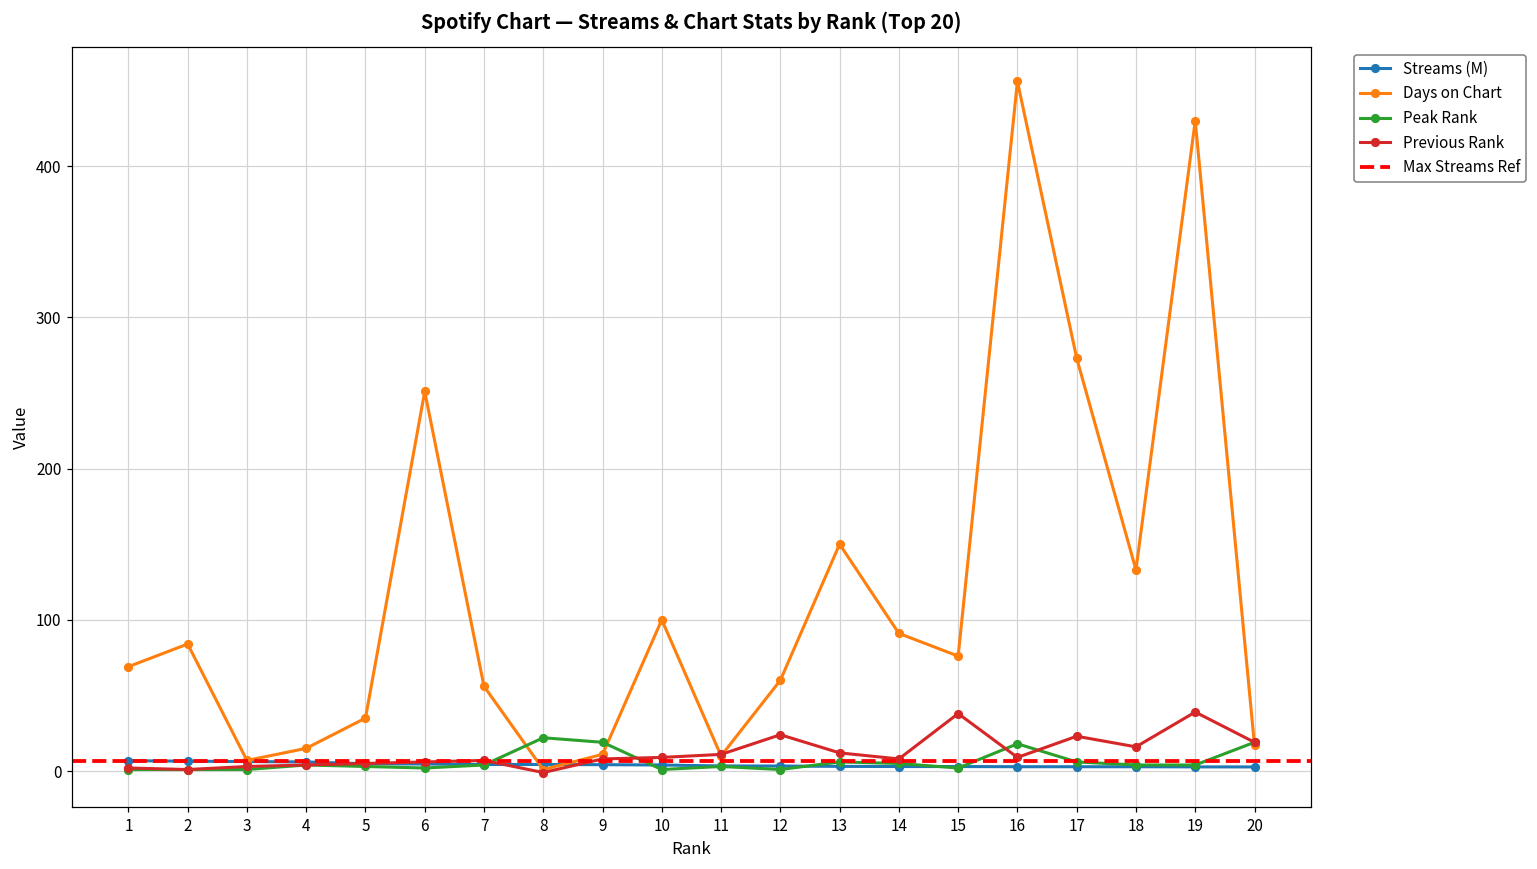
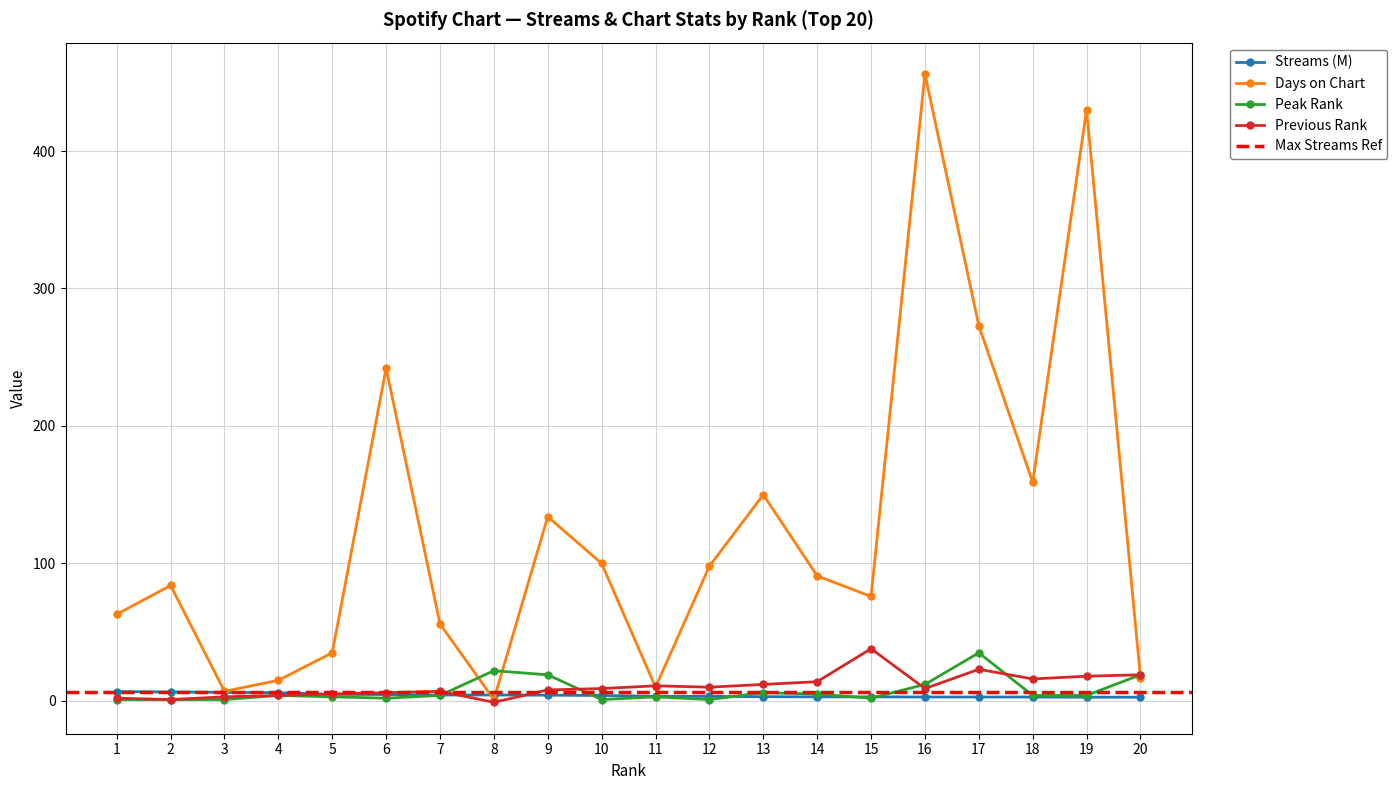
  {
    "Streams (M)": {
      "1": 7,
      "2": 7,
      "4": 6,
      "8": 4,
      "9": 4,
      "10": 4,
      "12": 3,
      "13": 3,
      "14": 3,
      "16": 3,
      "17": 3,
      "20": 3
    },
    "Days on Chart": {
-     "1": 69,
+     "1": 63,
      "2": 84,
      "4": 15,
      "5": 35,
-     "6": 251,
+     "6": 242,
      "7": 56,
      "8": 1,
-     "9": 11,
+     "9": 134,
      "10": 100,
-     "12": 60,
+     "12": 98,
      "13": 150,
      "14": 91,
      "15": 76,
      "16": 456,
      "17": 273,
-     "18": 133,
+     "18": 159,
      "19": 430,
      "20": 17
    },
    "Peak Rank": {
      "3": 1,
      "6": 2,
      "8": 22,
      "9": 19,
      "10": 1,
      "12": 1,
      "13": 6,
      "14": 5,
-     "16": 18,
-     "17": 6
+     "16": 12,
+     "17": 35
    },
    "Previous Rank": {
      "3": 3,
      "7": 7,
      "8": -1,
      "9": 8,
      "10": 9,
-     "12": 24,
+     "12": 10,
      "13": 12,
-     "14": 8,
+     "14": 14,
      "15": 38,
      "16": 9,
      "17": 23,
      "18": 16,
-     "19": 39
+     "19": 18
    }
  }
